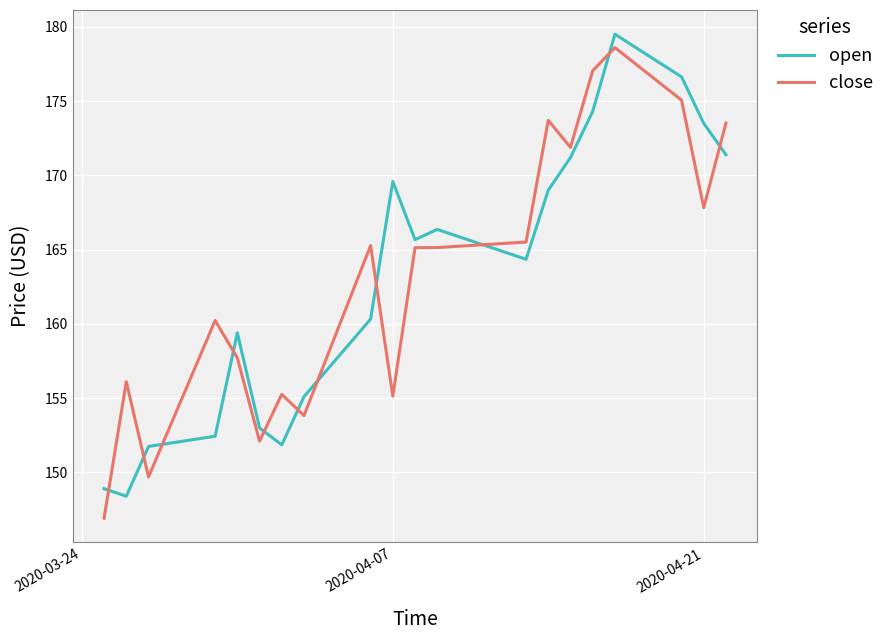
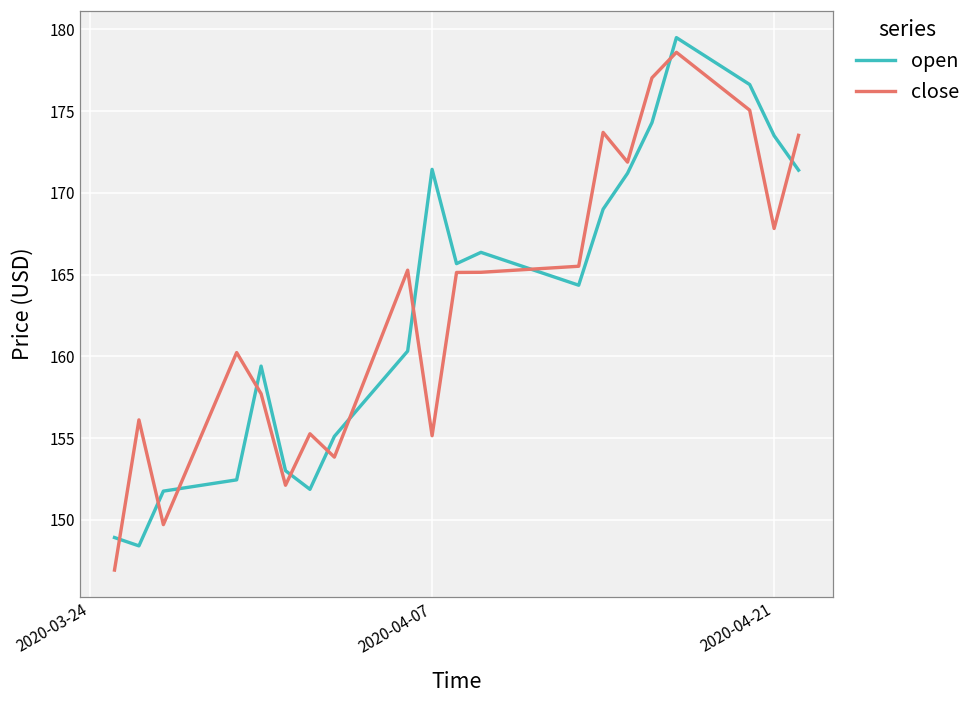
  {
    "open": {
-     "2020-04-07": 169.6,
+     "2020-04-07": 171.4,
      "2020-04-21": 173.5
    },
    "close": {
      "2020-04-07": 155.1,
      "2020-04-21": 167.8
    }
  }
